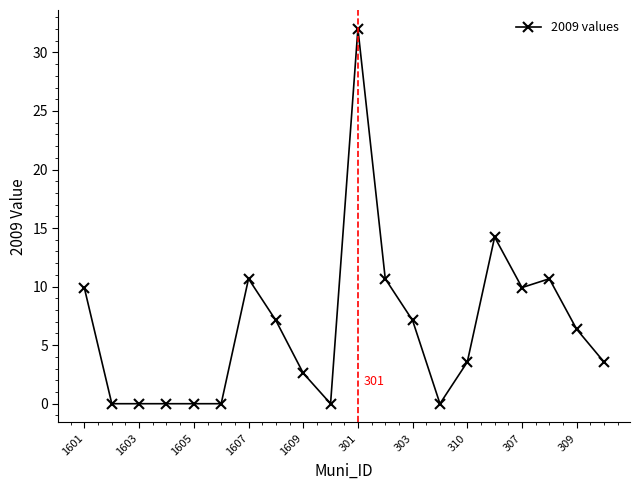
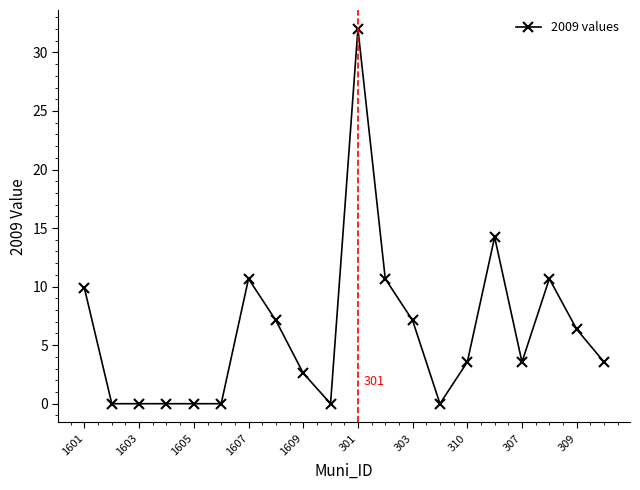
  {
    "1601": 9.9,
    "1603": 0.0,
    "1605": 0.0,
    "1607": 10.7,
    "1609": 2.6,
    "301": 32.0,
    "303": 7.1,
    "310": 3.6,
-   "307": 9.9,
+   "307": 3.6,
    "309": 6.4
  }
